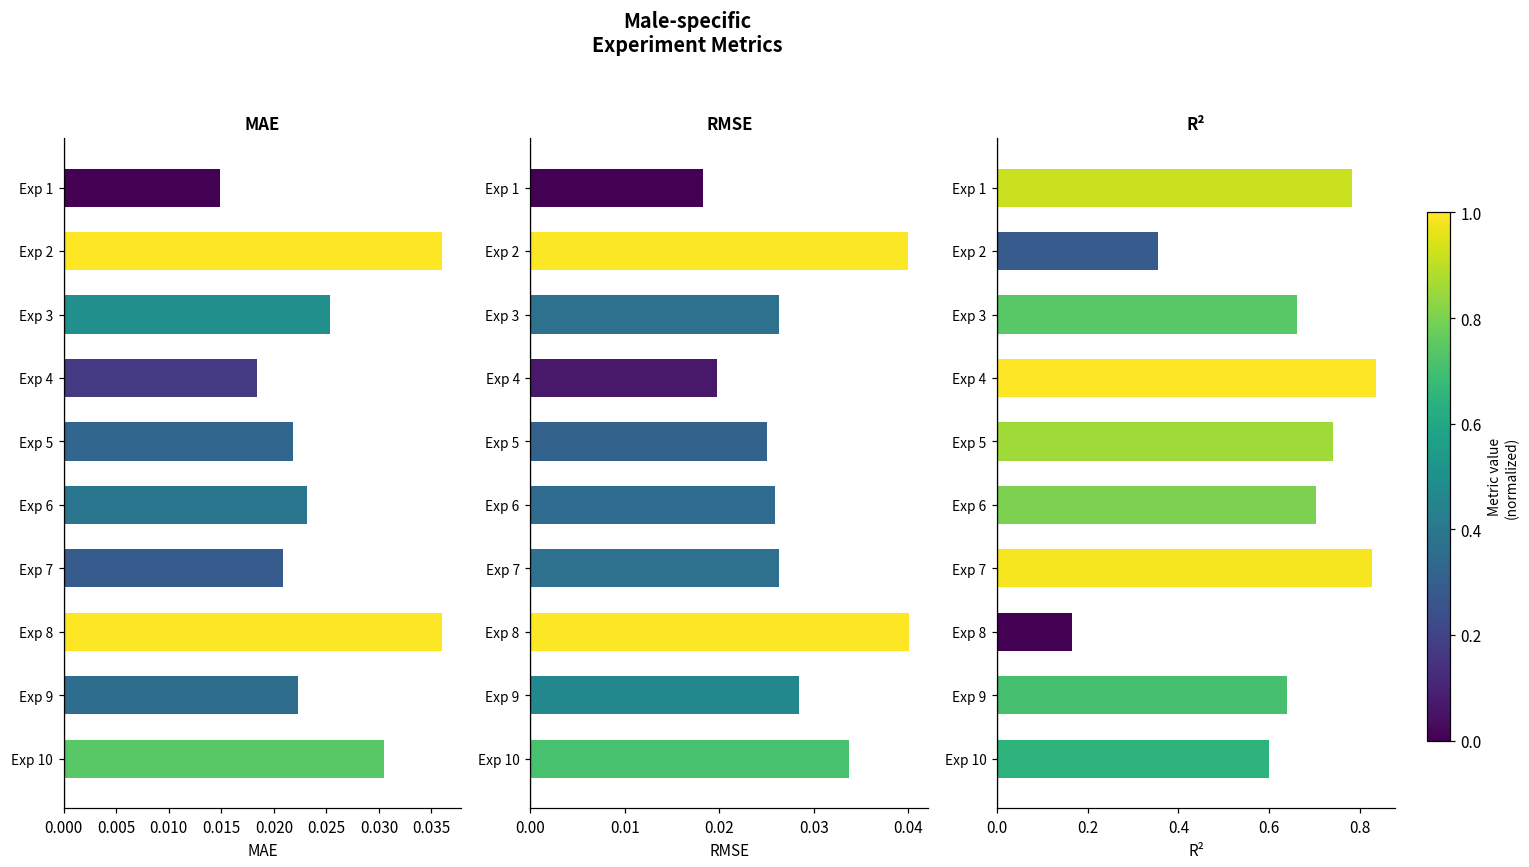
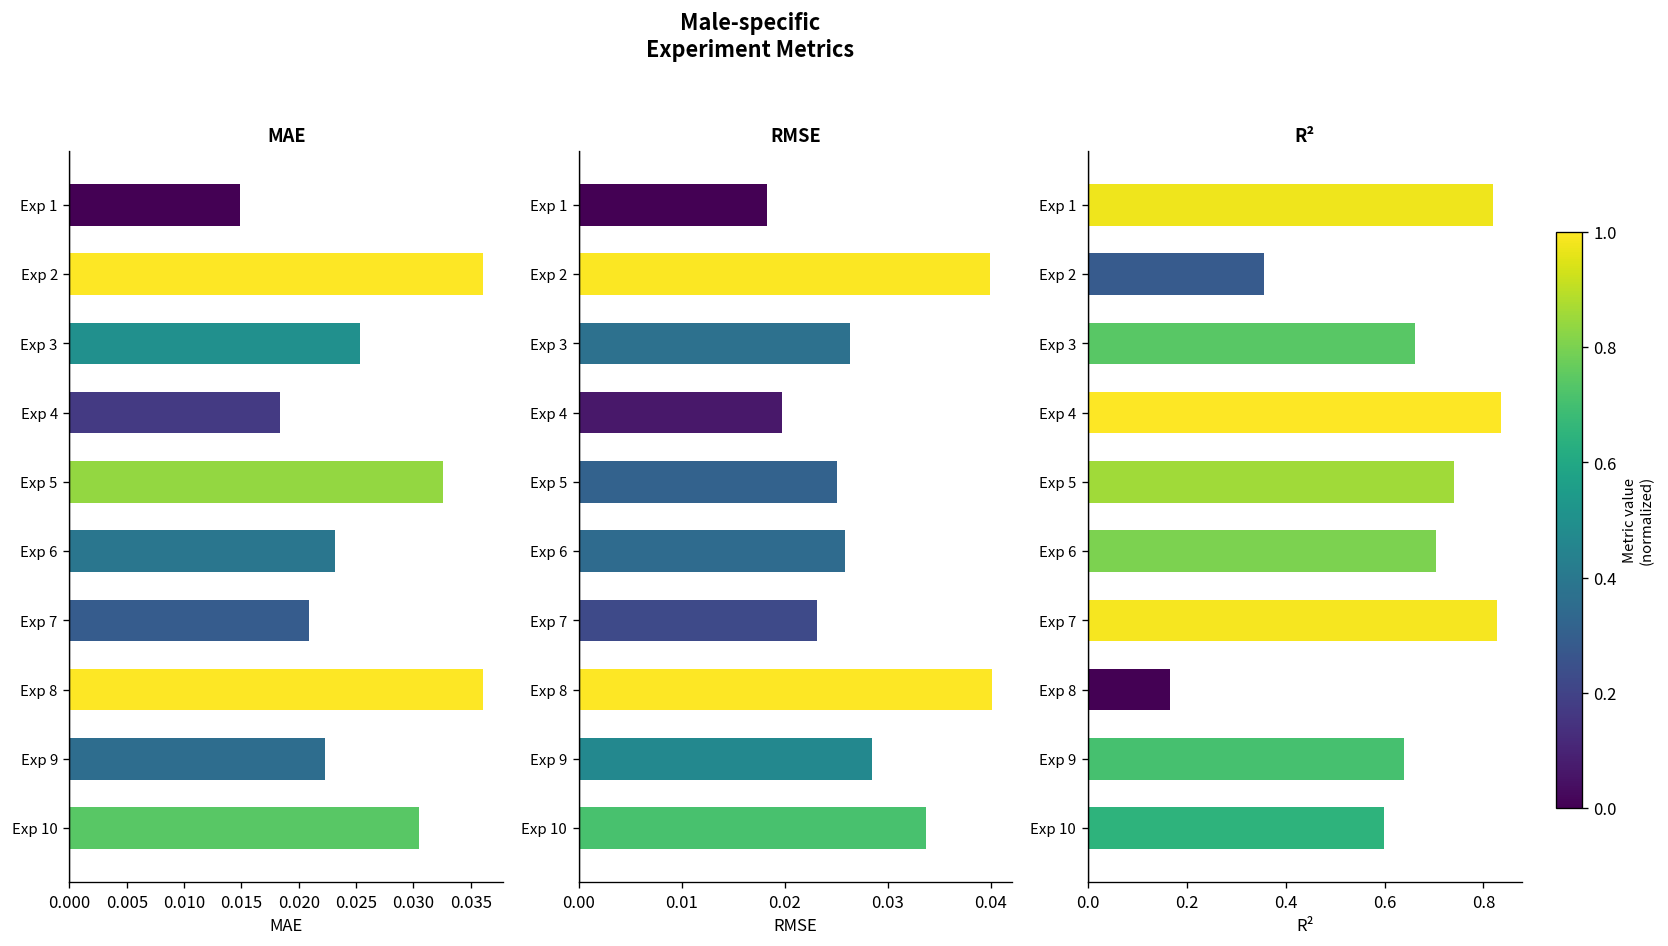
  {
    "MAE": {
      "Exp 1": 0.015,
      "Exp 2": 0.036,
      "Exp 3": 0.025,
      "Exp 4": 0.018,
-     "Exp 5": 0.022,
+     "Exp 5": 0.033,
      "Exp 6": 0.023,
      "Exp 7": 0.021,
      "Exp 8": 0.036,
      "Exp 9": 0.022,
      "Exp 10": 0.031
    },
    "RMSE": {
      "Exp 1": 0.018,
      "Exp 2": 0.040,
      "Exp 3": 0.026,
      "Exp 4": 0.020,
      "Exp 5": 0.025,
      "Exp 6": 0.026,
-     "Exp 7": 0.026,
+     "Exp 7": 0.023,
      "Exp 8": 0.040,
      "Exp 9": 0.028,
      "Exp 10": 0.034
    },
    "R²": {
-     "Exp 1": 0.78,
+     "Exp 1": 0.82,
      "Exp 2": 0.36,
      "Exp 3": 0.66,
      "Exp 4": 0.84,
      "Exp 5": 0.74,
      "Exp 6": 0.70,
      "Exp 7": 0.83,
      "Exp 8": 0.17,
      "Exp 9": 0.64,
      "Exp 10": 0.60
    }
  }
